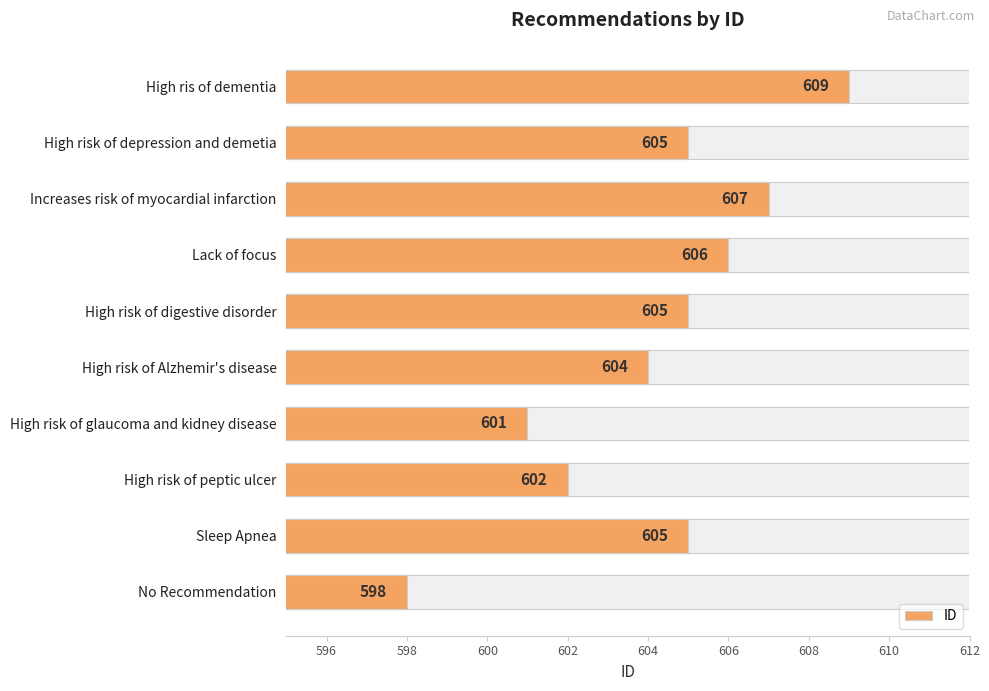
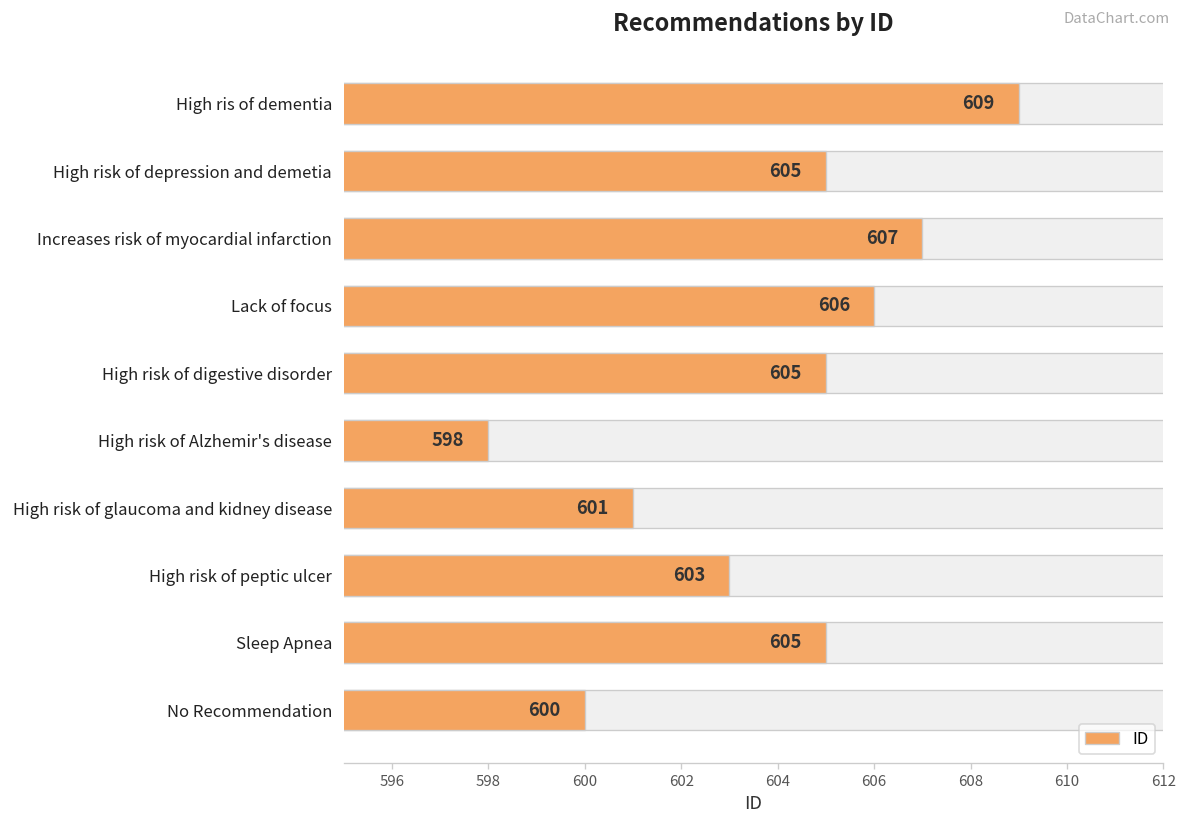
  {
    "ID": {
-     "High risk of Alzhemir's disease": 604,
-     "High risk of peptic ulcer": 602,
-     "No Recommendation": 598
+     "High risk of Alzhemir's disease": 598,
+     "High risk of peptic ulcer": 603,
+     "No Recommendation": 600
    }
  }
